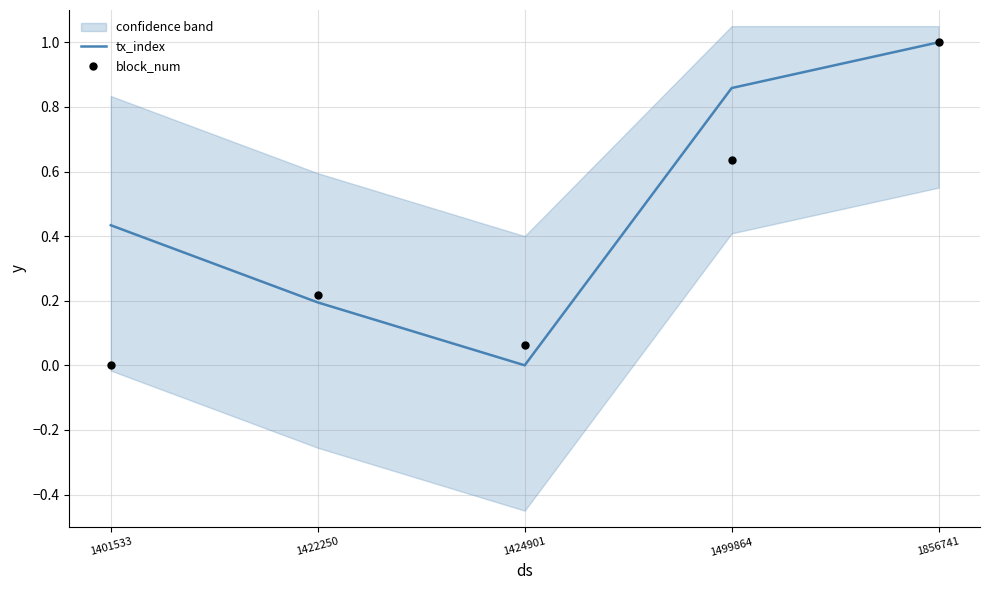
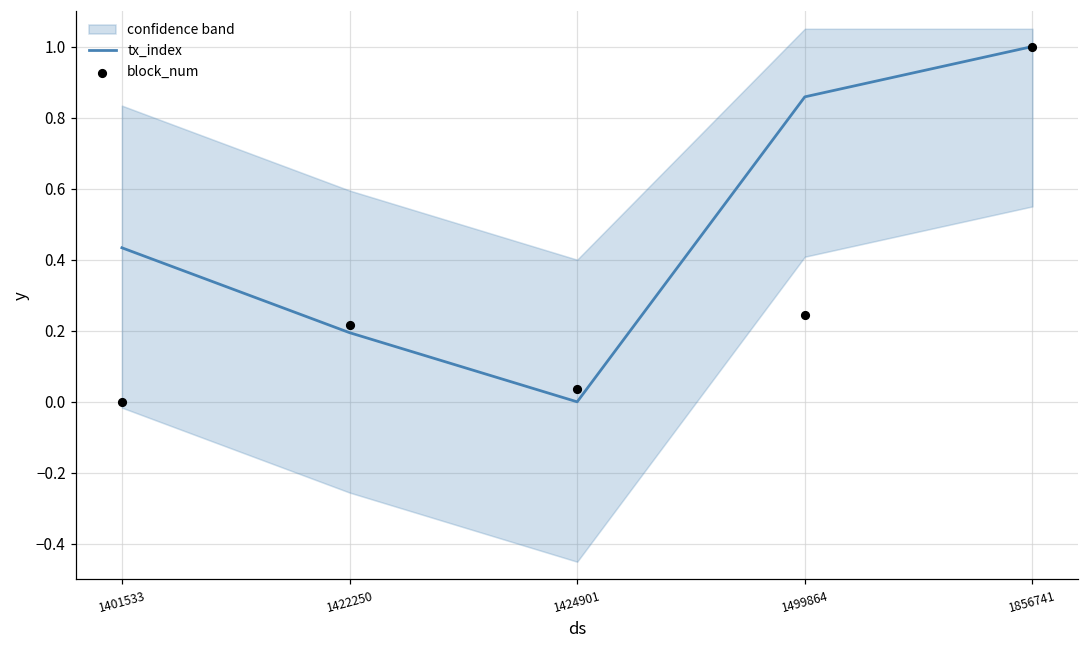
  {
    "block_num": {
-     "1424901": 0.06,
-     "1499864": 0.64
+     "1424901": 0.04,
+     "1499864": 0.24
    }
  }
